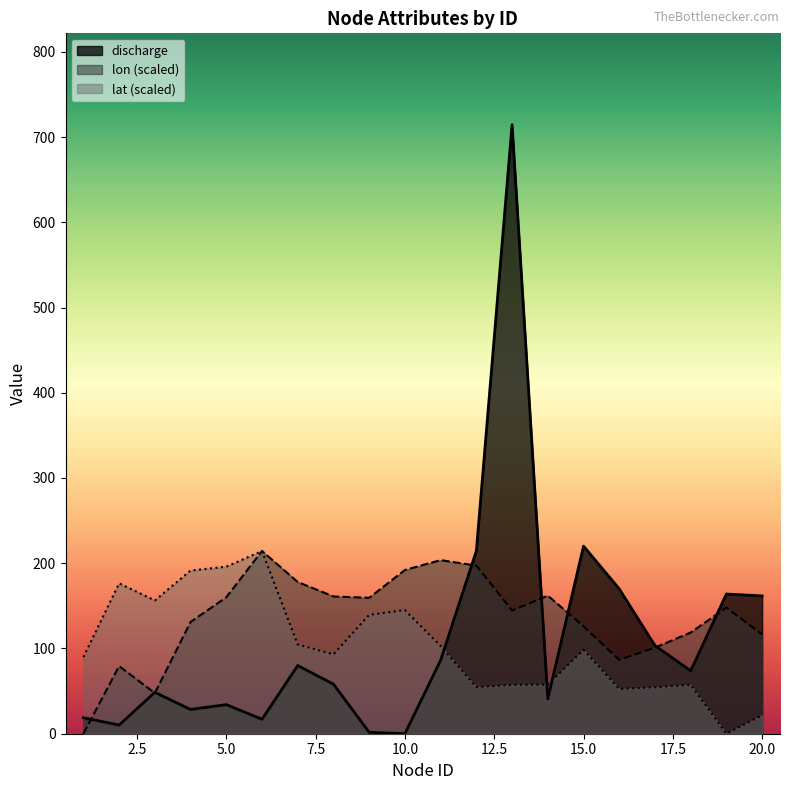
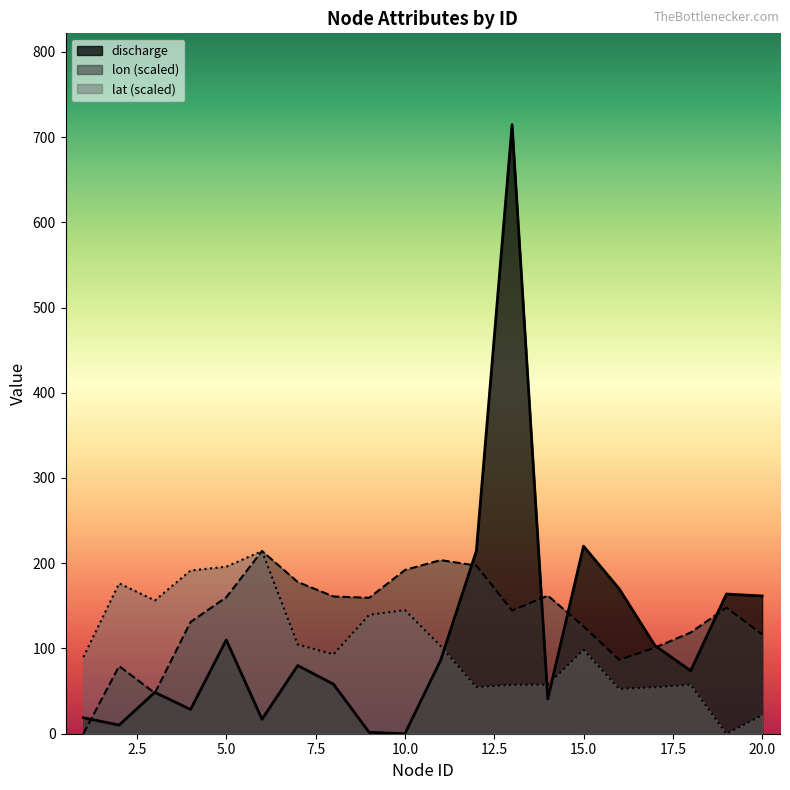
  {
    "discharge": {
-     "5.0": 30,
+     "5.0": 110,
      "10.0": 0,
      "15.0": 220,
      "20.0": 160
    }
  }
